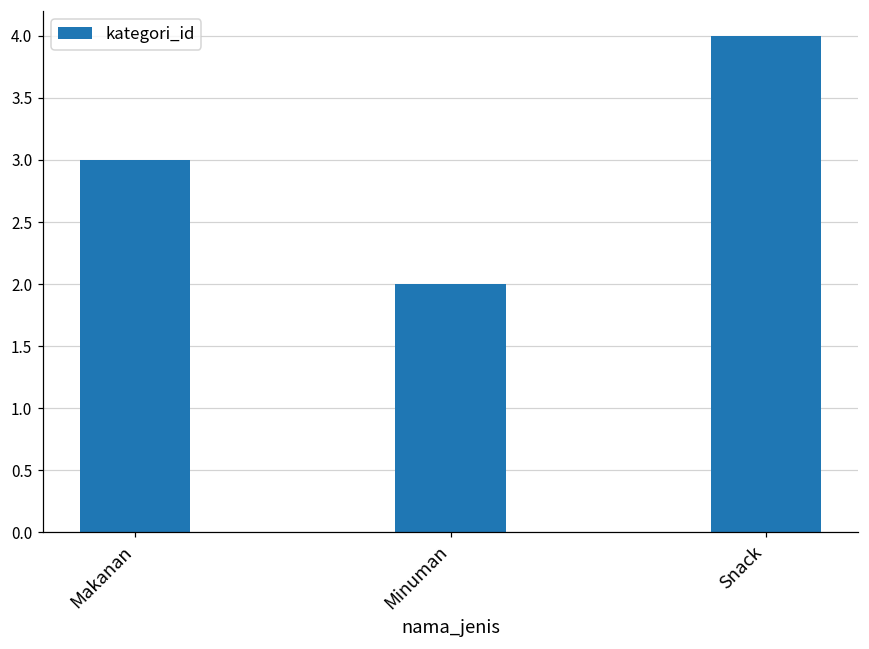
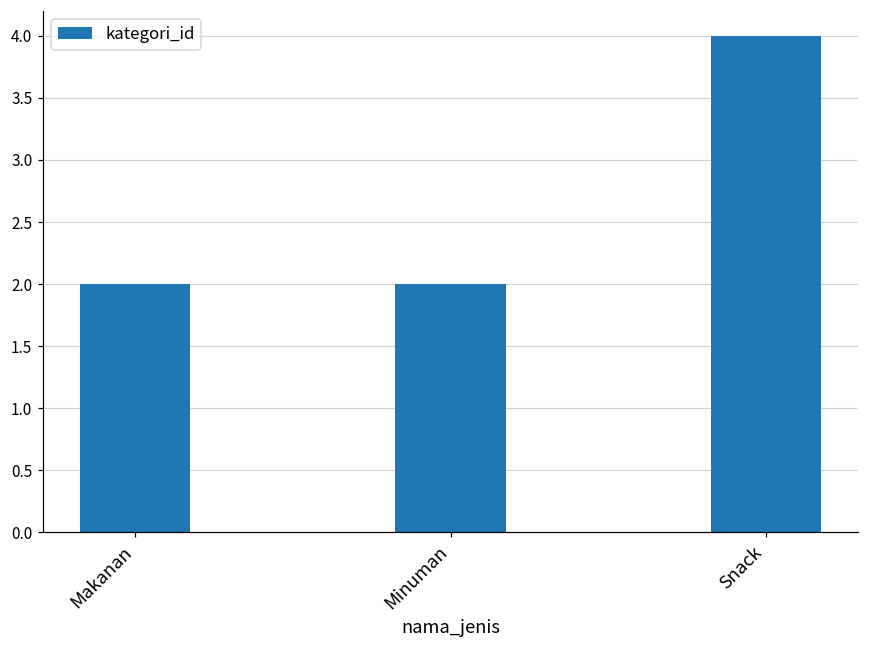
  {
-   "Makanan": 3,
+   "Makanan": 2,
    "Minuman": 2,
    "Snack": 4
  }
